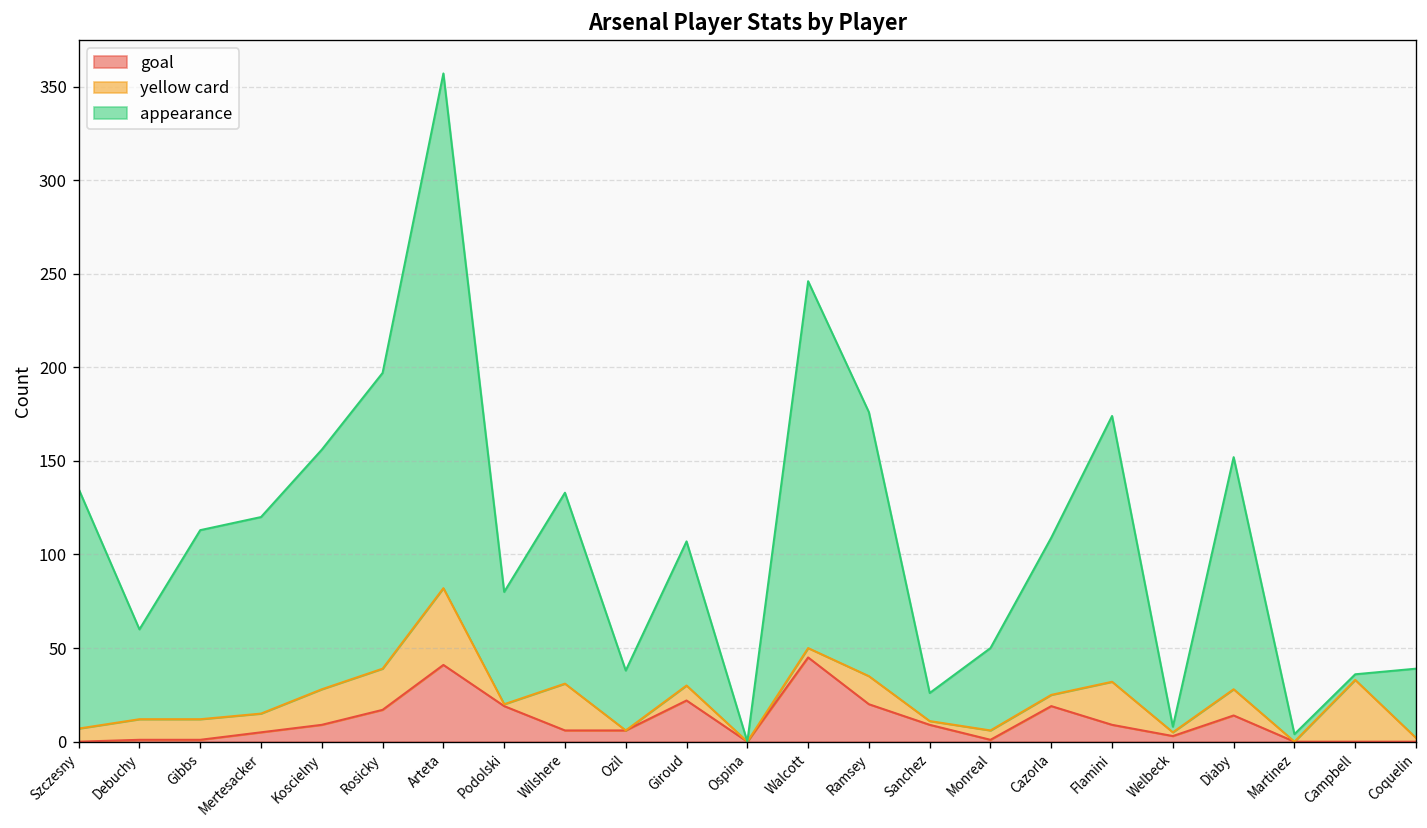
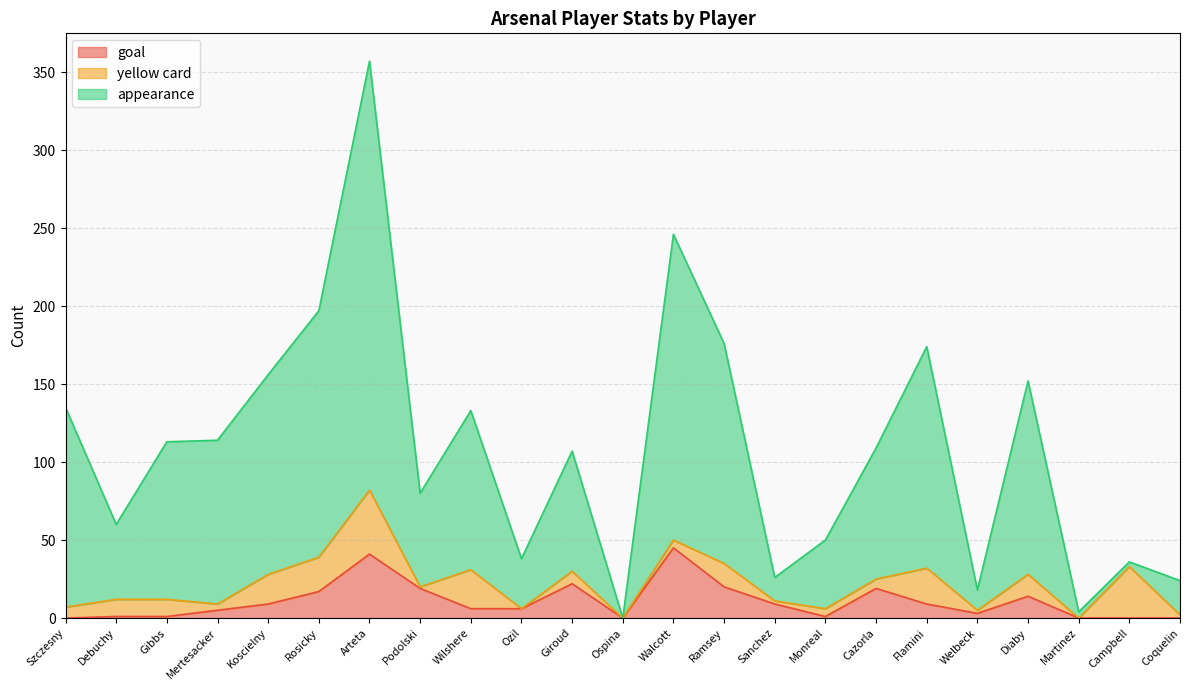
  {
    "goal": {
      "Szczesny": 0,
      "Debuchy": 1,
      "Gibbs": 1,
      "Mertesacker": 5,
      "Koscielny": 9,
      "Rosicky": 17,
      "Arteta": 41,
      "Wilshere": 6,
      "Giroud": 22,
      "Walcott": 45,
      "Ramsey": 20,
      "Sanchez": 9,
      "Monreal": 1,
      "Cazorla": 19,
      "Flamini": 9,
      "Welbeck": 3,
      "Diaby": 14,
      "Campbell": 0,
      "Coquelin": 0
    },
    "yellow card": {
      "Szczesny": 7,
      "Debuchy": 11,
      "Gibbs": 11,
-     "Mertesacker": 10,
+     "Mertesacker": 4,
      "Koscielny": 19,
      "Rosicky": 22,
      "Arteta": 41,
      "Wilshere": 25,
      "Giroud": 8,
      "Walcott": 5,
      "Ramsey": 15,
      "Sanchez": 2,
      "Monreal": 5,
      "Cazorla": 6,
      "Flamini": 23,
      "Welbeck": 2,
      "Diaby": 14,
      "Campbell": 33,
      "Coquelin": 2
    },
    "appearance": {
      "Szczesny": 128,
      "Debuchy": 48,
      "Gibbs": 101,
      "Mertesacker": 105,
      "Koscielny": 128,
      "Rosicky": 158,
      "Arteta": 275,
      "Podolski": 60,
      "Wilshere": 102,
      "Ozil": 32,
      "Giroud": 77,
      "Walcott": 196,
      "Ramsey": 141,
      "Sanchez": 15,
      "Monreal": 44,
      "Cazorla": 84,
      "Flamini": 142,
-     "Welbeck": 3,
+     "Welbeck": 13,
      "Diaby": 124,
      "Martinez": 4,
      "Campbell": 3,
-     "Coquelin": 37
+     "Coquelin": 22
    }
  }
